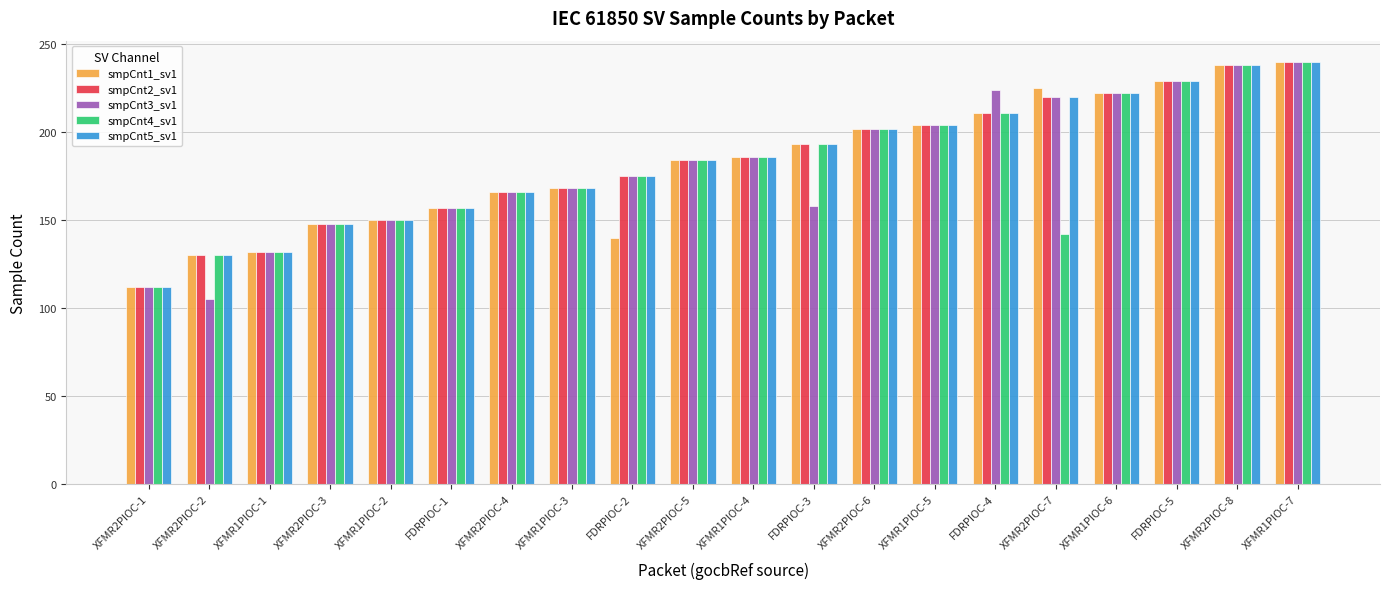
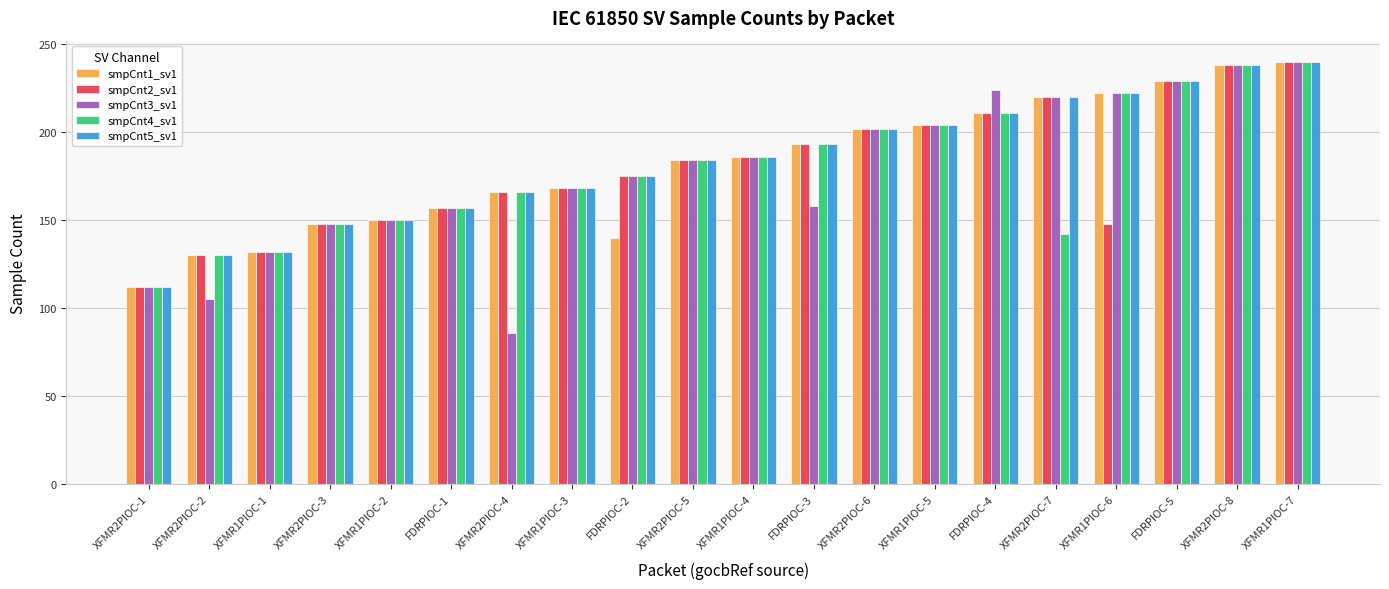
  {
    "smpCnt1_sv1": {
      "XFMR2PIOC-1": 112,
      "XFMR2PIOC-2": 130,
      "XFMR1PIOC-1": 132,
      "XFMR2PIOC-3": 148,
      "XFMR1PIOC-2": 150,
      "FDRPIOC-1": 157,
      "XFMR2PIOC-4": 166,
      "XFMR1PIOC-3": 168,
      "FDRPIOC-2": 140,
      "XFMR2PIOC-5": 184,
      "XFMR1PIOC-4": 186,
      "FDRPIOC-3": 193,
      "XFMR2PIOC-6": 202,
      "XFMR1PIOC-5": 204,
      "FDRPIOC-4": 211,
-     "XFMR2PIOC-7": 225,
+     "XFMR2PIOC-7": 220,
      "XFMR1PIOC-6": 222,
      "FDRPIOC-5": 229,
      "XFMR2PIOC-8": 238,
      "XFMR1PIOC-7": 240
    },
    "smpCnt2_sv1": {
      "XFMR2PIOC-1": 112,
      "XFMR2PIOC-2": 130,
      "XFMR1PIOC-1": 132,
      "XFMR2PIOC-3": 148,
      "XFMR1PIOC-2": 150,
      "FDRPIOC-1": 157,
      "XFMR2PIOC-4": 166,
      "XFMR1PIOC-3": 168,
      "FDRPIOC-2": 175,
      "XFMR2PIOC-5": 184,
      "XFMR1PIOC-4": 186,
      "FDRPIOC-3": 193,
      "XFMR2PIOC-6": 202,
      "XFMR1PIOC-5": 204,
      "FDRPIOC-4": 211,
      "XFMR2PIOC-7": 220,
-     "XFMR1PIOC-6": 222,
+     "XFMR1PIOC-6": 148,
      "FDRPIOC-5": 229,
      "XFMR2PIOC-8": 238,
      "XFMR1PIOC-7": 240
    },
    "smpCnt3_sv1": {
      "XFMR2PIOC-1": 112,
      "XFMR2PIOC-2": 105,
      "XFMR1PIOC-1": 132,
      "XFMR2PIOC-3": 148,
      "XFMR1PIOC-2": 150,
      "FDRPIOC-1": 157,
-     "XFMR2PIOC-4": 166,
+     "XFMR2PIOC-4": 86,
      "XFMR1PIOC-3": 168,
      "FDRPIOC-2": 175,
      "XFMR2PIOC-5": 184,
      "XFMR1PIOC-4": 186,
      "FDRPIOC-3": 158,
      "XFMR2PIOC-6": 202,
      "XFMR1PIOC-5": 204,
      "FDRPIOC-4": 224,
      "XFMR2PIOC-7": 220,
      "XFMR1PIOC-6": 222,
      "FDRPIOC-5": 229,
      "XFMR2PIOC-8": 238,
      "XFMR1PIOC-7": 240
    },
    "smpCnt4_sv1": {
      "XFMR2PIOC-1": 112,
      "XFMR2PIOC-2": 130,
      "XFMR1PIOC-1": 132,
      "XFMR2PIOC-3": 148,
      "XFMR1PIOC-2": 150,
      "FDRPIOC-1": 157,
      "XFMR2PIOC-4": 166,
      "XFMR1PIOC-3": 168,
      "FDRPIOC-2": 175,
      "XFMR2PIOC-5": 184,
      "XFMR1PIOC-4": 186,
      "FDRPIOC-3": 193,
      "XFMR2PIOC-6": 202,
      "XFMR1PIOC-5": 204,
      "FDRPIOC-4": 211,
      "XFMR2PIOC-7": 142,
      "XFMR1PIOC-6": 222,
      "FDRPIOC-5": 229,
      "XFMR2PIOC-8": 238,
      "XFMR1PIOC-7": 240
    },
    "smpCnt5_sv1": {
      "XFMR2PIOC-1": 112,
      "XFMR2PIOC-2": 130,
      "XFMR1PIOC-1": 132,
      "XFMR2PIOC-3": 148,
      "XFMR1PIOC-2": 150,
      "FDRPIOC-1": 157,
      "XFMR2PIOC-4": 166,
      "XFMR1PIOC-3": 168,
      "FDRPIOC-2": 175,
      "XFMR2PIOC-5": 184,
      "XFMR1PIOC-4": 186,
      "FDRPIOC-3": 193,
      "XFMR2PIOC-6": 202,
      "XFMR1PIOC-5": 204,
      "FDRPIOC-4": 211,
      "XFMR2PIOC-7": 220,
      "XFMR1PIOC-6": 222,
      "FDRPIOC-5": 229,
      "XFMR2PIOC-8": 238,
      "XFMR1PIOC-7": 240
    }
  }
